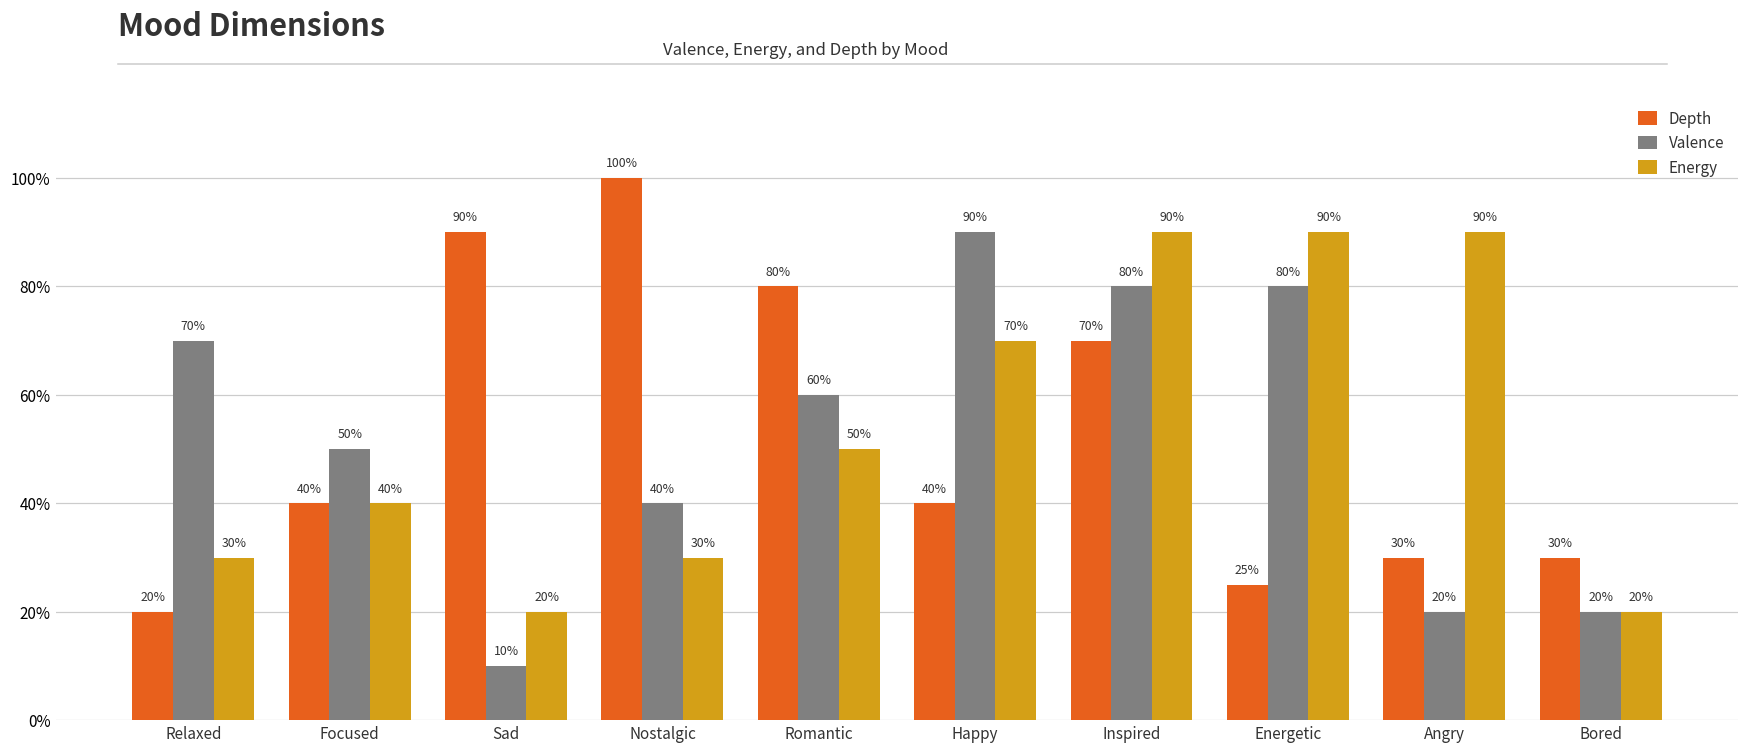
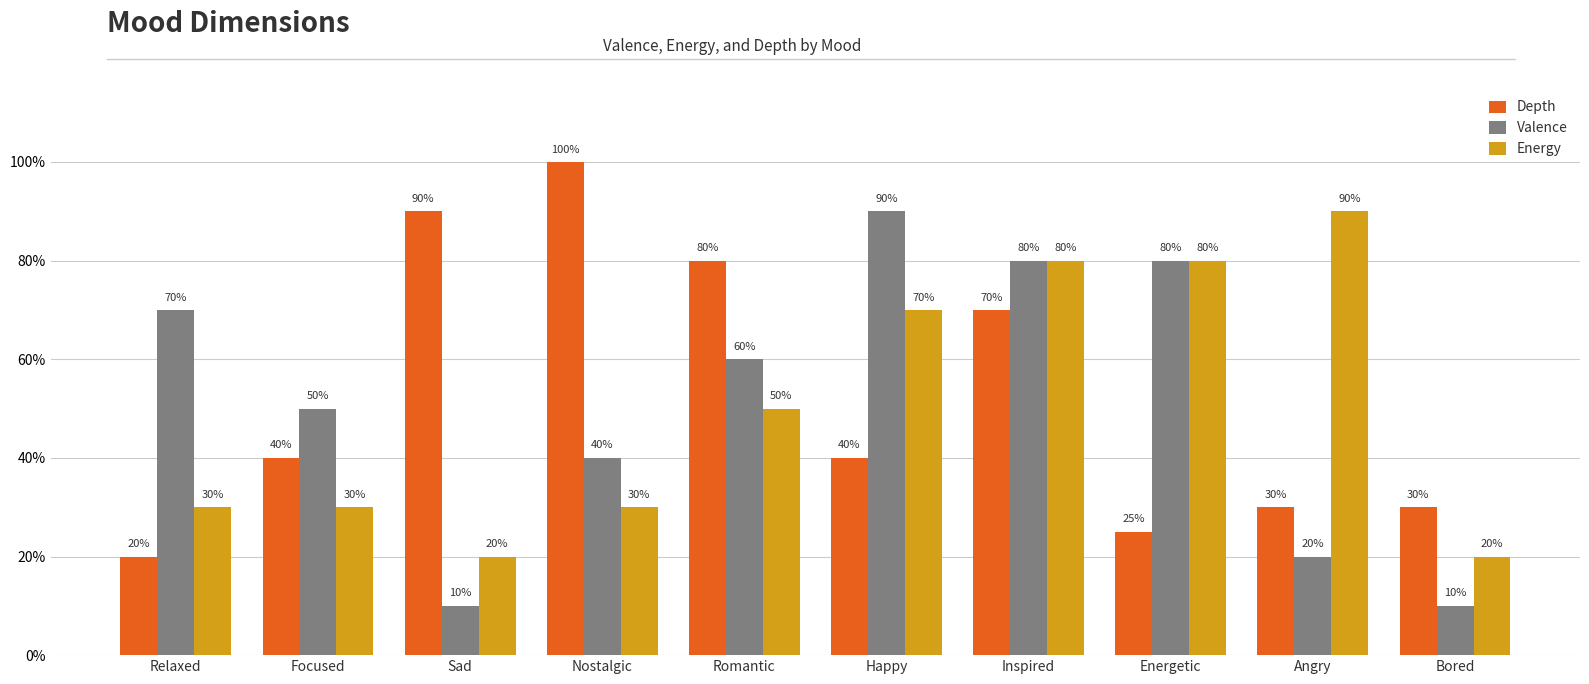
  {
    "Depth": {
      "Relaxed": "20%",
      "Focused": "40%",
      "Sad": "90%",
      "Nostalgic": "100%",
      "Romantic": "80%",
      "Happy": "40%",
      "Inspired": "70%",
      "Energetic": "25%",
      "Angry": "30%",
      "Bored": "30%"
    },
    "Valence": {
      "Relaxed": "70%",
      "Focused": "50%",
      "Sad": "10%",
      "Nostalgic": "40%",
      "Romantic": "60%",
      "Happy": "90%",
      "Inspired": "80%",
      "Energetic": "80%",
      "Angry": "20%",
-     "Bored": "20%"
+     "Bored": "10%"
    },
    "Energy": {
      "Relaxed": "30%",
-     "Focused": "40%",
+     "Focused": "30%",
      "Sad": "20%",
      "Nostalgic": "30%",
      "Romantic": "50%",
      "Happy": "70%",
-     "Inspired": "90%",
-     "Energetic": "90%",
+     "Inspired": "80%",
+     "Energetic": "80%",
      "Angry": "90%",
      "Bored": "20%"
    }
  }
